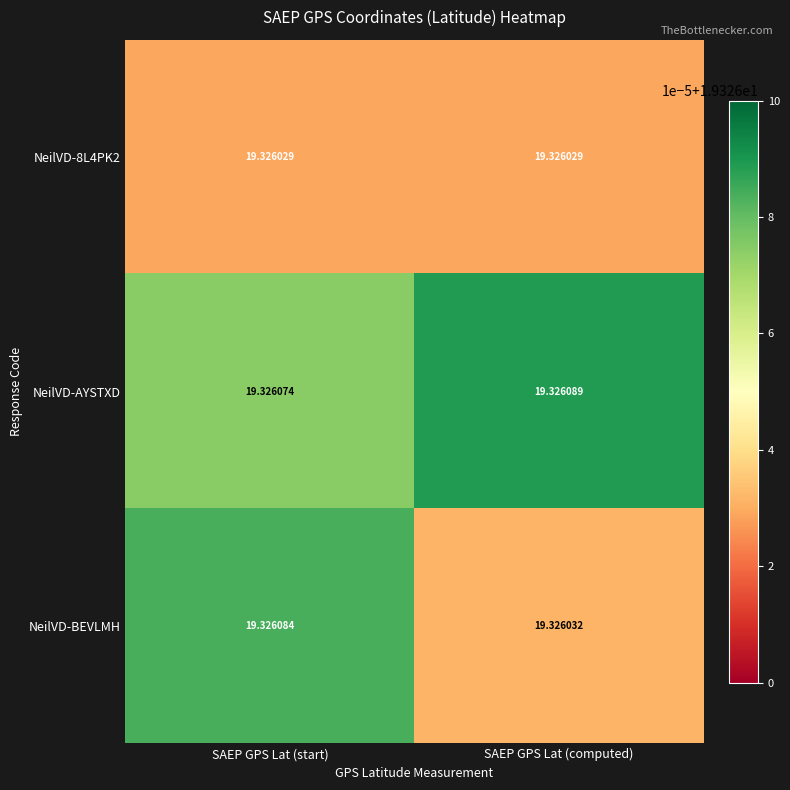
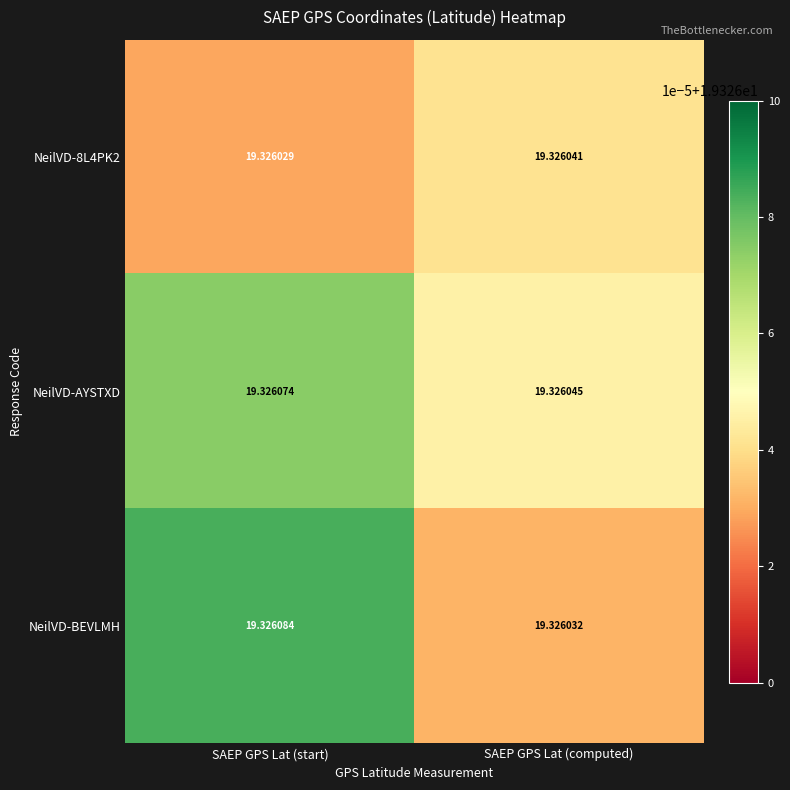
  {
    "NeilVD-8L4PK2": {
      "SAEP GPS Lat (start)": 19.326029,
-     "SAEP GPS Lat (computed)": 19.326029
+     "SAEP GPS Lat (computed)": 19.326041
    },
    "NeilVD-AYSTXD": {
      "SAEP GPS Lat (start)": 19.326074,
-     "SAEP GPS Lat (computed)": 19.326089
+     "SAEP GPS Lat (computed)": 19.326045
    },
    "NeilVD-BEVLMH": {
      "SAEP GPS Lat (start)": 19.326084,
      "SAEP GPS Lat (computed)": 19.326032
    }
  }
